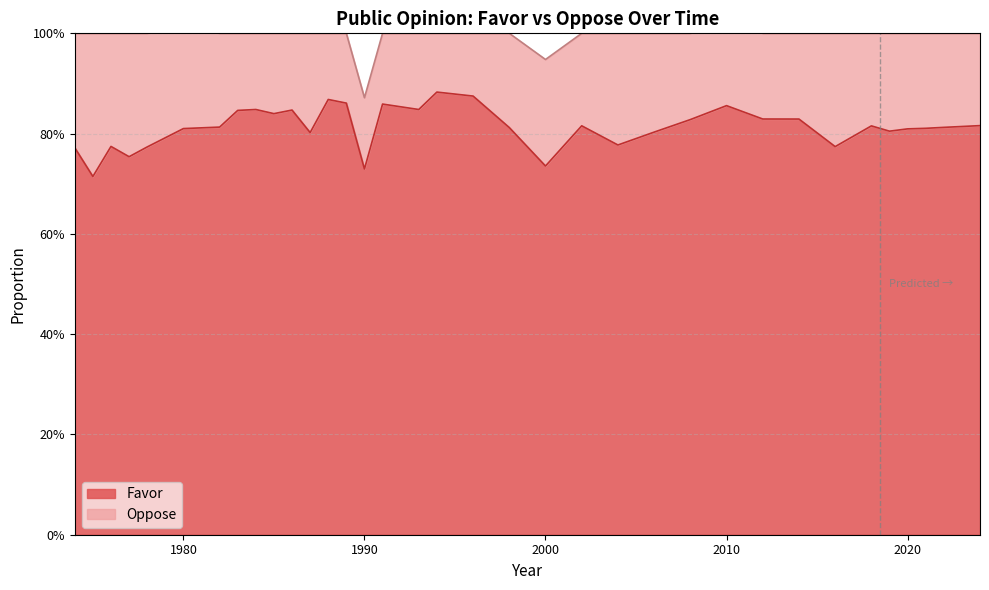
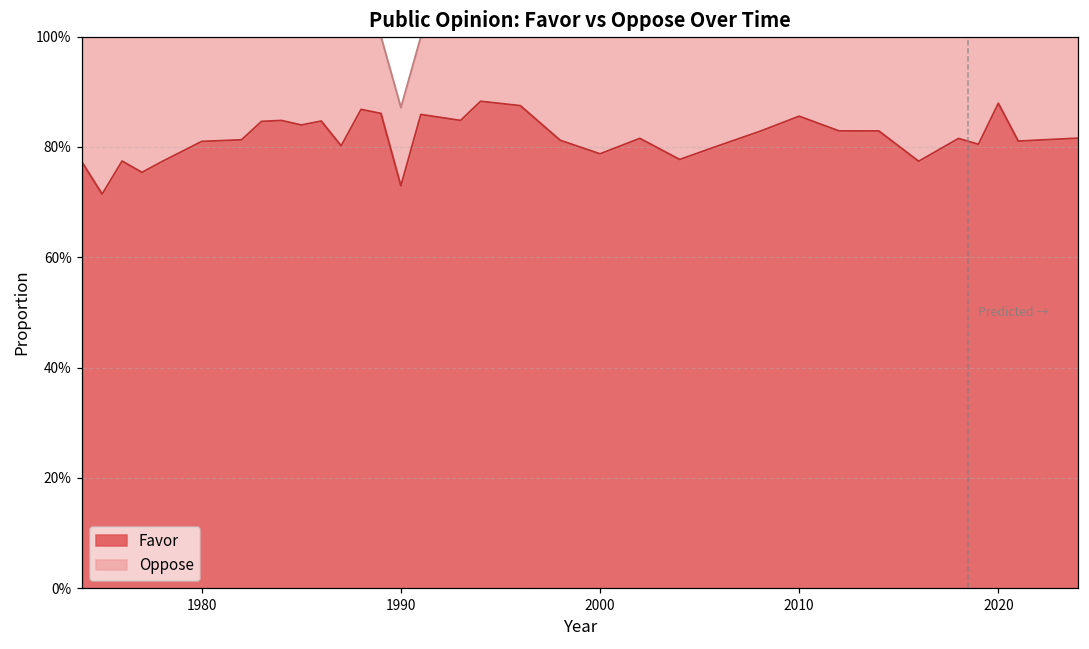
  {
    "Favor": {
      "1980": "81%",
      "1990": "73%",
-     "2000": "74%",
+     "2000": "79%",
      "2010": "86%",
-     "2020": "81%"
+     "2020": "88%"
    },
    "Oppose": {
      "1990": "14%",
      "2000": "21%"
    }
  }
